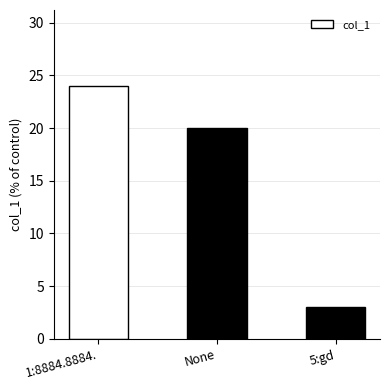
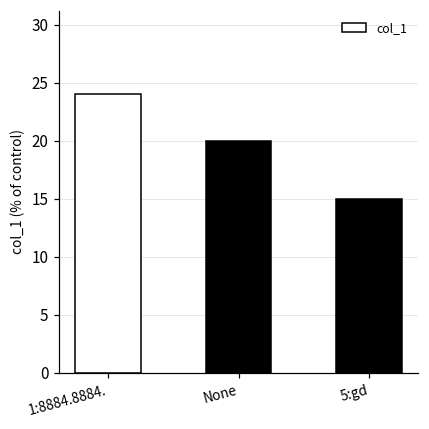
  {
    "1:8884.8884.": 24,
    "None": 20,
-   "5:gd": 3
+   "5:gd": 15
  }
